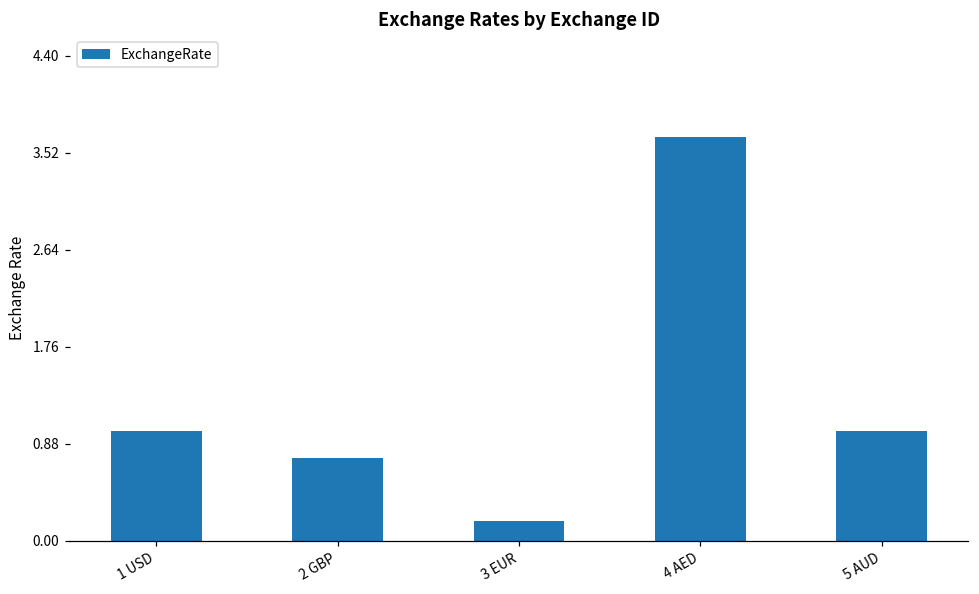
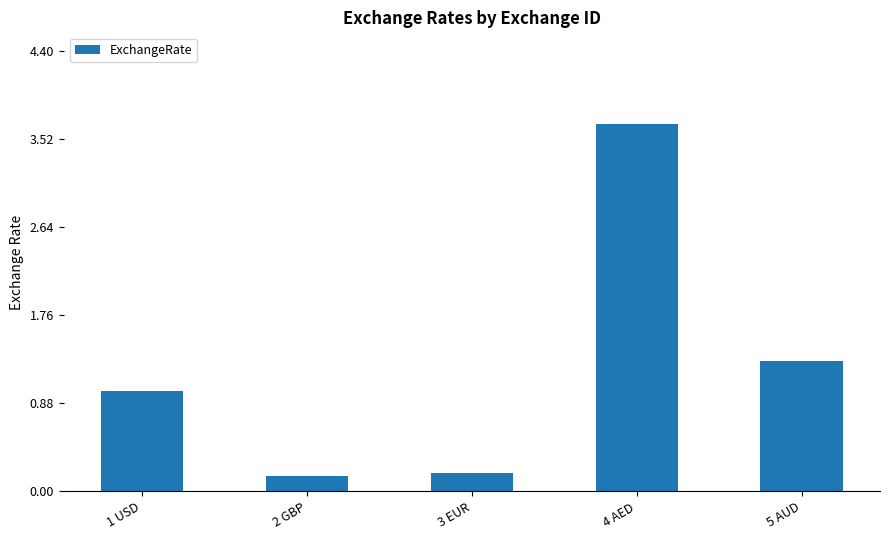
  {
    "1 USD": 1.00,
-   "2 GBP": 0.75,
+   "2 GBP": 0.15,
    "3 EUR": 0.18,
    "4 AED": 3.67,
-   "5 AUD": 1.0
+   "5 AUD": 1.3
  }
